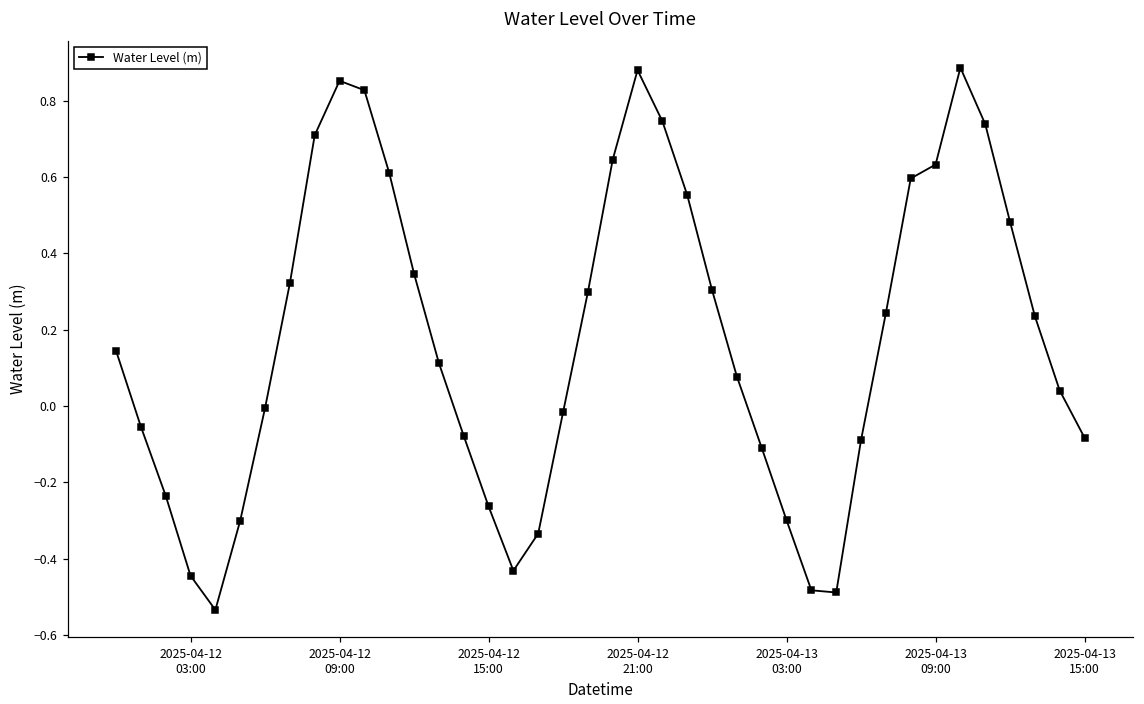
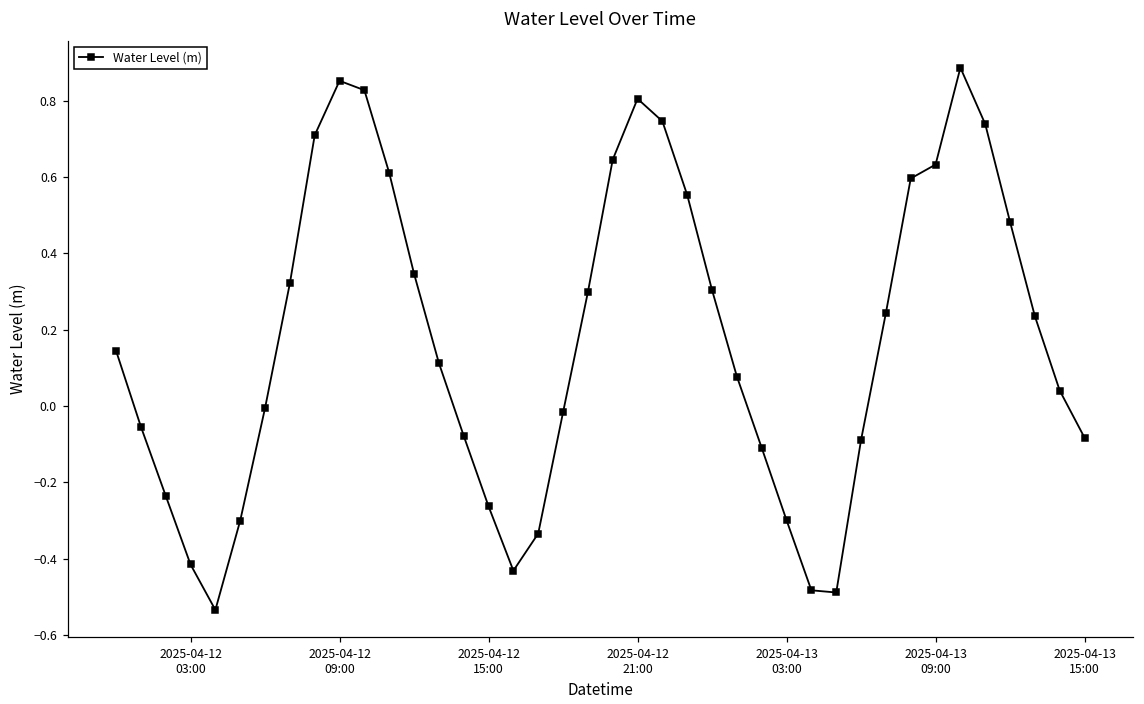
  {
-   "2025-04-12 03:00": -0.44,
+   "2025-04-12 03:00": -0.41,
    "2025-04-12 09:00": 0.85,
    "2025-04-12 15:00": -0.26,
-   "2025-04-12 21:00": 0.88,
+   "2025-04-12 21:00": 0.80,
    "2025-04-13 03:00": -0.30,
    "2025-04-13 09:00": 0.63,
    "2025-04-13 15:00": -0.08
  }
